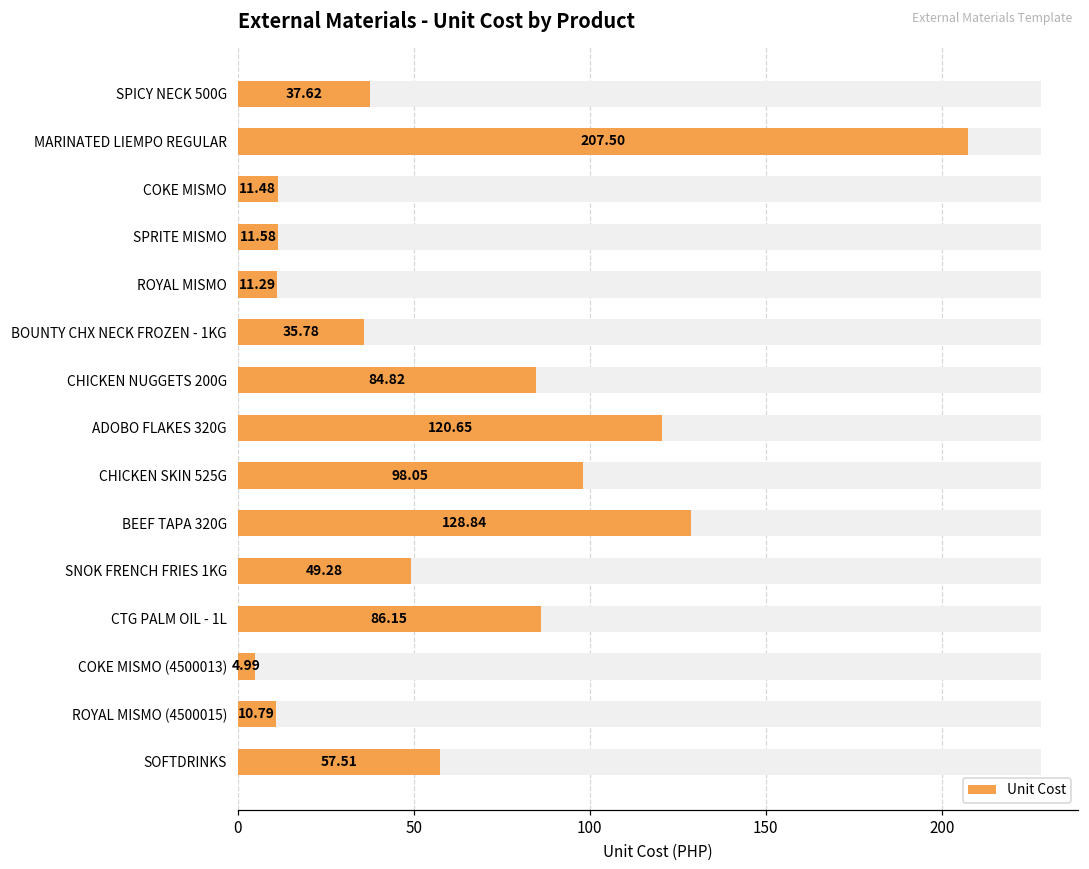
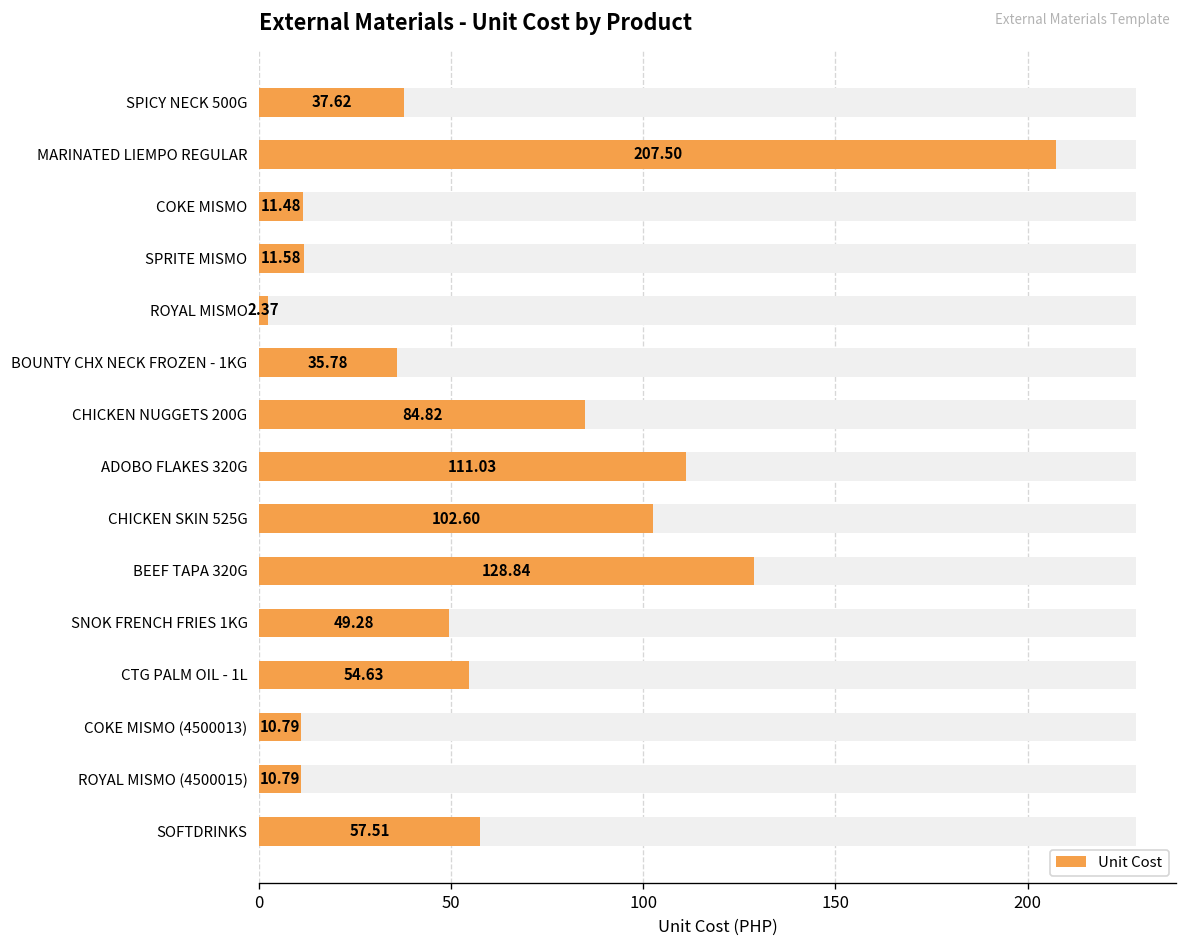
  {
    "Unit Cost": {
-     "ROYAL MISMO": 11.29,
-     "ADOBO FLAKES 320G": 120.65,
-     "CHICKEN SKIN 525G": 98.05,
-     "CTG PALM OIL - 1L": 86.15,
-     "COKE MISMO (4500013)": 4.99
+     "ROYAL MISMO": 2.37,
+     "ADOBO FLAKES 320G": 111.03,
+     "CHICKEN SKIN 525G": 102.60,
+     "CTG PALM OIL - 1L": 54.63,
+     "COKE MISMO (4500013)": 10.79
    }
  }
